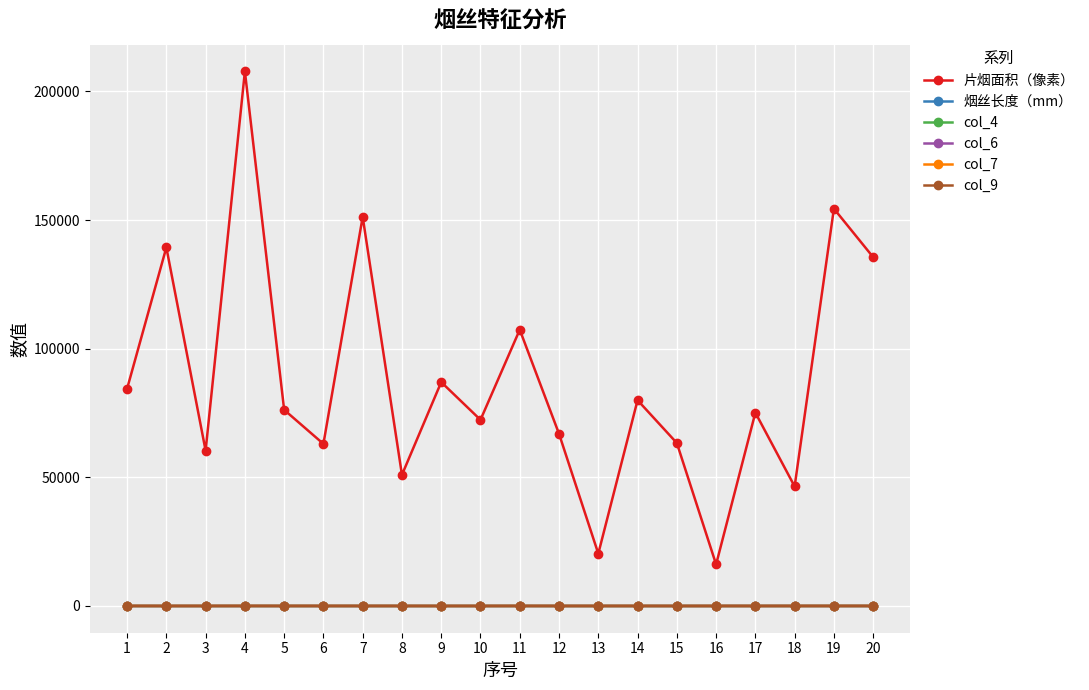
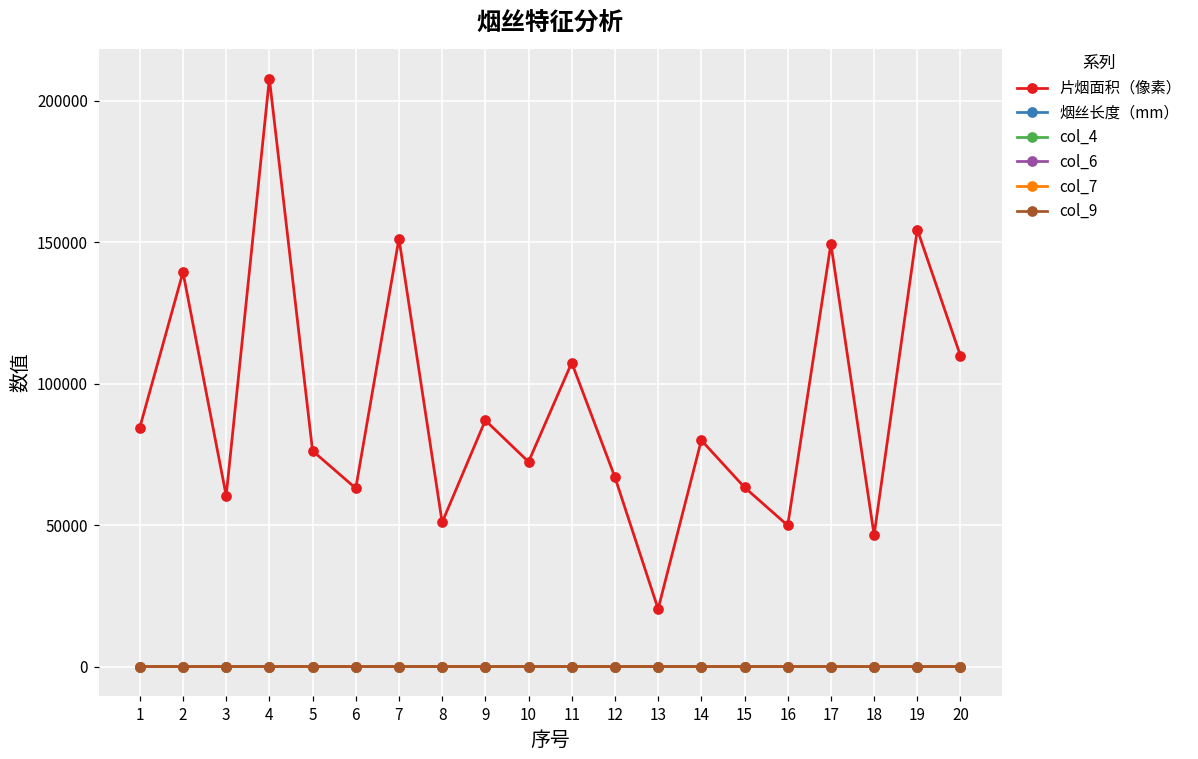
  {
    "片烟面积（像素）": {
      "1": 84000,
      "2": 139000,
      "3": 60000,
      "4": 208000,
      "5": 76000,
      "6": 63000,
      "7": 151000,
      "8": 51000,
      "9": 87000,
      "10": 72000,
      "11": 107000,
      "12": 67000,
      "13": 20000,
      "14": 80000,
      "15": 63000,
-     "16": 16000,
-     "17": 75000,
+     "16": 50000,
+     "17": 149000,
      "18": 46000,
      "19": 154000,
-     "20": 136000
+     "20": 110000
    },
    "col_9": {
      "1": 0,
      "2": 0,
      "3": 0,
      "4": 0,
      "5": 0,
      "6": 0,
      "7": 0,
      "8": 0,
      "9": 0,
      "10": 0,
      "11": 0,
      "12": 0,
      "13": 0,
      "14": 0,
      "15": 0,
      "16": 0,
      "17": 0,
      "18": 0,
      "19": 0,
      "20": 0
    }
  }
